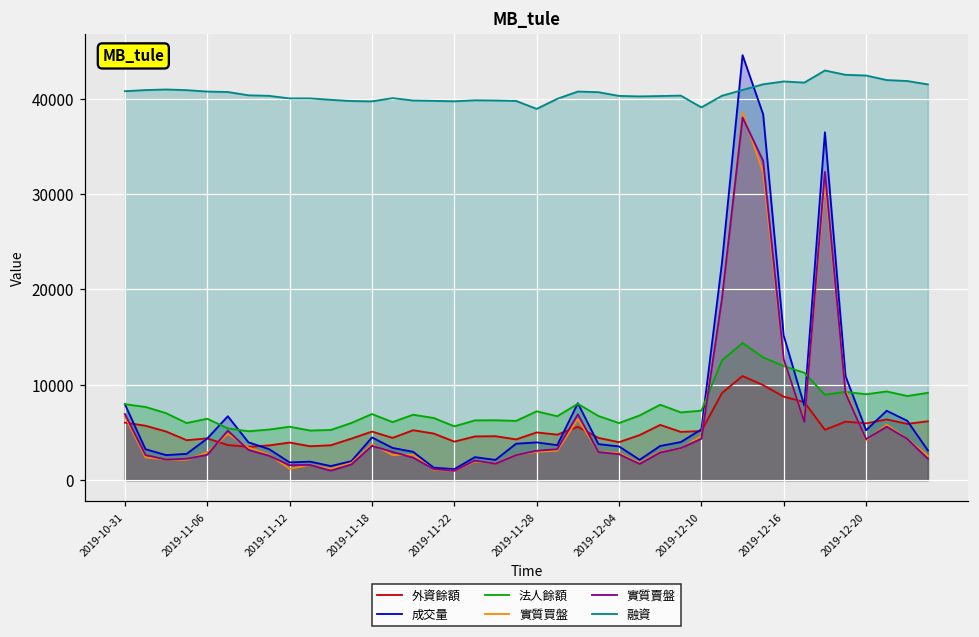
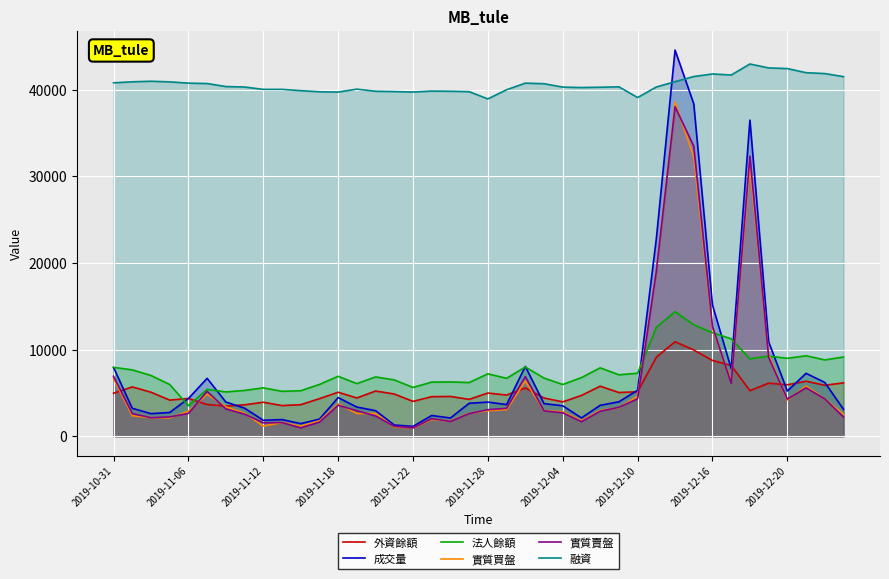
  {
    "外資餘額": {
-     "2019-10-31": 6000,
+     "2019-10-31": 5000,
      "2019-11-12": 4000,
      "2019-11-18": 5000,
      "2019-11-22": 4000,
      "2019-11-28": 5000,
      "2019-12-04": 4000,
      "2019-12-16": 9000,
      "2019-12-20": 6000
    },
    "成交量": {
      "2019-11-18": 4000,
      "2019-11-28": 4000,
      "2019-12-04": 4000,
      "2019-12-16": 15000,
      "2019-12-20": 5000
    },
    "法人餘額": {
-     "2019-11-06": 6000,
+     "2019-11-06": 4000,
      "2019-11-12": 6000,
      "2019-11-18": 7000,
      "2019-11-22": 6000,
      "2019-11-28": 7000,
      "2019-12-04": 6000,
      "2019-12-10": 7000,
      "2019-12-16": 12000,
      "2019-12-20": 9000
    },
    "實質買盤": {
      "2019-11-12": 1000
    },
    "融資": {
      "2019-10-31": 41000,
      "2019-11-06": 41000,
      "2019-11-12": 40000,
      "2019-11-18": 40000,
      "2019-11-22": 40000,
      "2019-11-28": 39000,
      "2019-12-04": 40000,
      "2019-12-10": 39000,
      "2019-12-16": 42000,
      "2019-12-20": 42000
    }
  }
